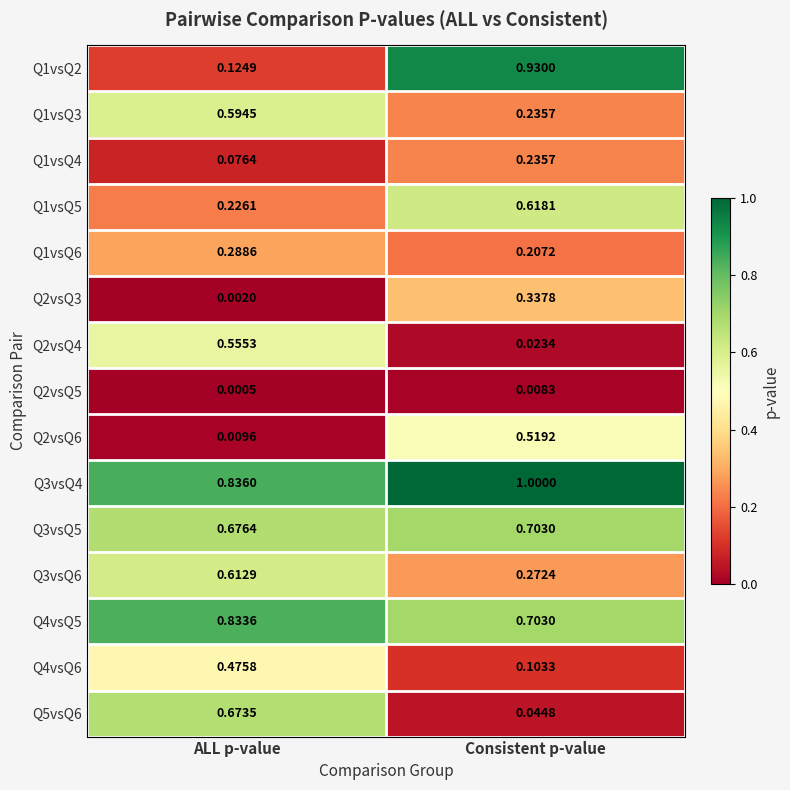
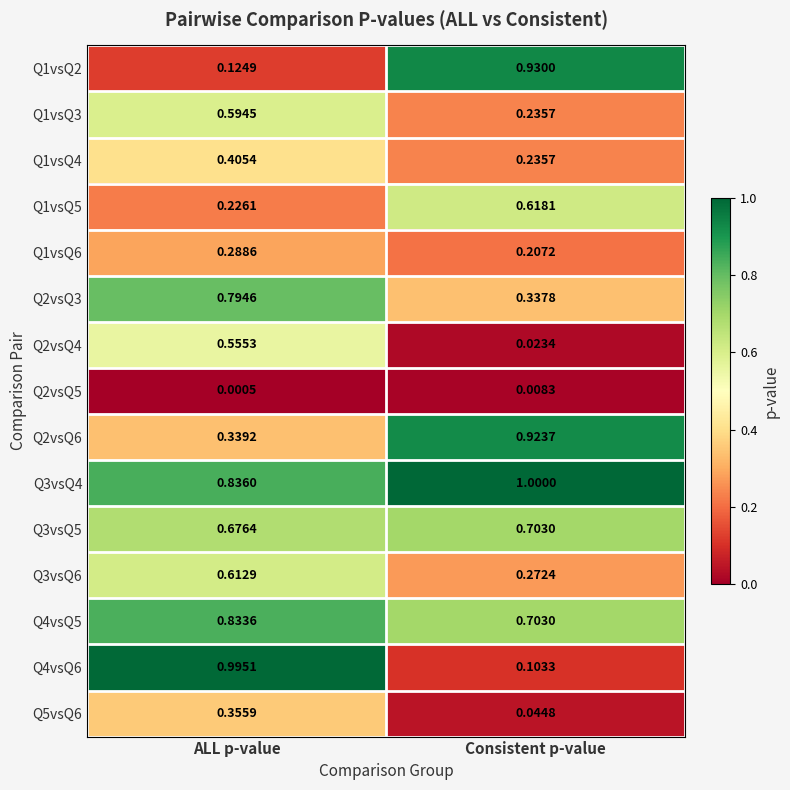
  {
    "Q1vsQ2": {
      "ALL p-value": 0.1249,
      "Consistent p-value": 0.9300
    },
    "Q1vsQ3": {
      "ALL p-value": 0.5945,
      "Consistent p-value": 0.2357
    },
    "Q1vsQ4": {
-     "ALL p-value": 0.0764,
+     "ALL p-value": 0.4054,
      "Consistent p-value": 0.2357
    },
    "Q1vsQ5": {
      "ALL p-value": 0.2261,
      "Consistent p-value": 0.6181
    },
    "Q1vsQ6": {
      "ALL p-value": 0.2886,
      "Consistent p-value": 0.2072
    },
    "Q2vsQ3": {
-     "ALL p-value": 0.0020,
+     "ALL p-value": 0.7946,
      "Consistent p-value": 0.3378
    },
    "Q2vsQ4": {
      "ALL p-value": 0.5553,
      "Consistent p-value": 0.0234
    },
    "Q2vsQ5": {
      "ALL p-value": 0.0005,
      "Consistent p-value": 0.0083
    },
    "Q2vsQ6": {
-     "ALL p-value": 0.0096,
-     "Consistent p-value": 0.5192
+     "ALL p-value": 0.3392,
+     "Consistent p-value": 0.9237
    },
    "Q3vsQ4": {
      "ALL p-value": 0.8360,
      "Consistent p-value": 1.0000
    },
    "Q3vsQ5": {
      "ALL p-value": 0.6764,
      "Consistent p-value": 0.7030
    },
    "Q3vsQ6": {
      "ALL p-value": 0.6129,
      "Consistent p-value": 0.2724
    },
    "Q4vsQ5": {
      "ALL p-value": 0.8336,
      "Consistent p-value": 0.7030
    },
    "Q4vsQ6": {
-     "ALL p-value": 0.4758,
+     "ALL p-value": 0.9951,
      "Consistent p-value": 0.1033
    },
    "Q5vsQ6": {
-     "ALL p-value": 0.6735,
+     "ALL p-value": 0.3559,
      "Consistent p-value": 0.0448
    }
  }
